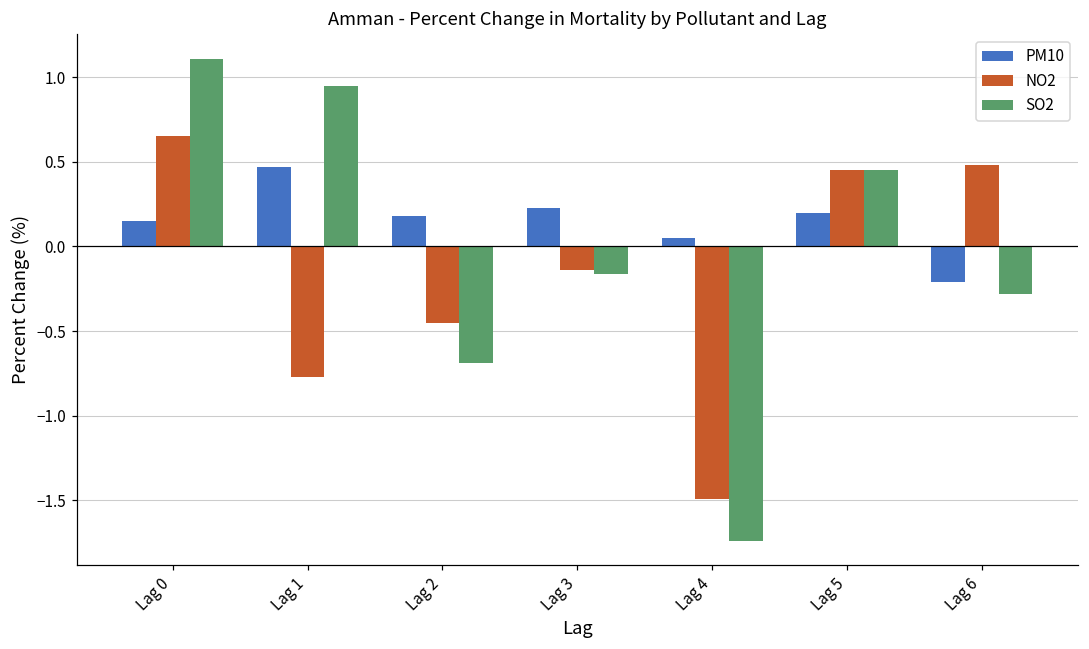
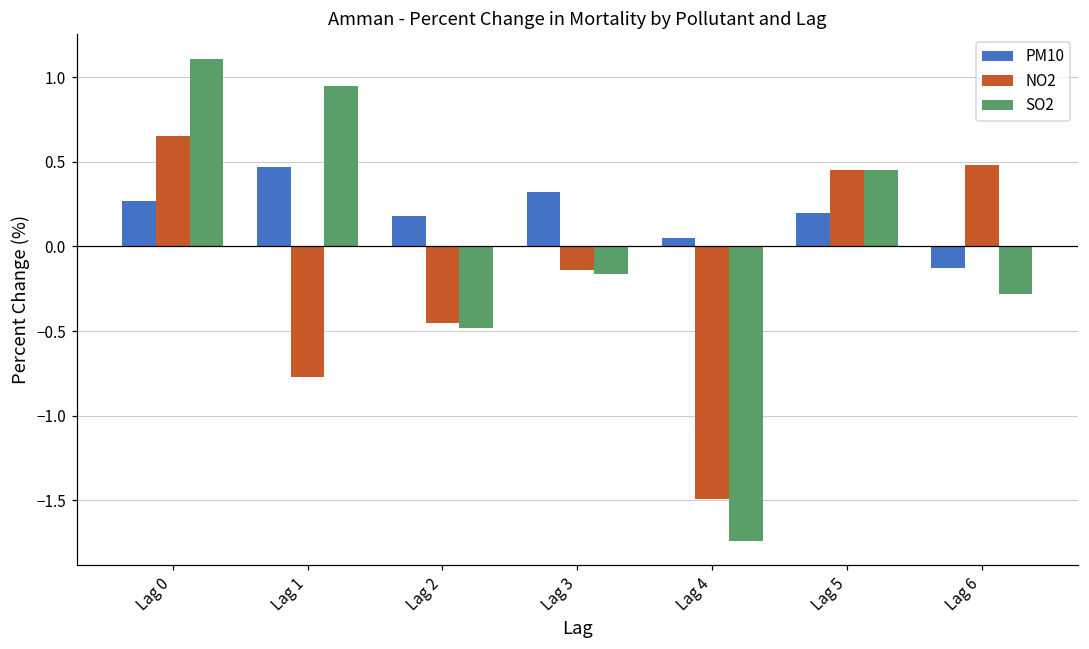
  {
    "PM10": {
-     "Lag 0": 0.15,
+     "Lag 0": 0.27,
      "Lag 1": 0.47,
      "Lag 2": 0.18,
-     "Lag 3": 0.23,
+     "Lag 3": 0.32,
      "Lag 4": 0.05,
      "Lag 5": 0.20,
-     "Lag 6": -0.21
+     "Lag 6": -0.13
    },
    "NO2": {
      "Lag 0": 0.65,
      "Lag 1": -0.77,
      "Lag 2": -0.45,
      "Lag 3": -0.14,
      "Lag 4": -1.49,
      "Lag 5": 0.45,
      "Lag 6": 0.48
    },
    "SO2": {
      "Lag 0": 1.11,
      "Lag 1": 0.95,
-     "Lag 2": -0.69,
+     "Lag 2": -0.48,
      "Lag 3": -0.16,
      "Lag 4": -1.74,
      "Lag 5": 0.45,
      "Lag 6": -0.28
    }
  }
